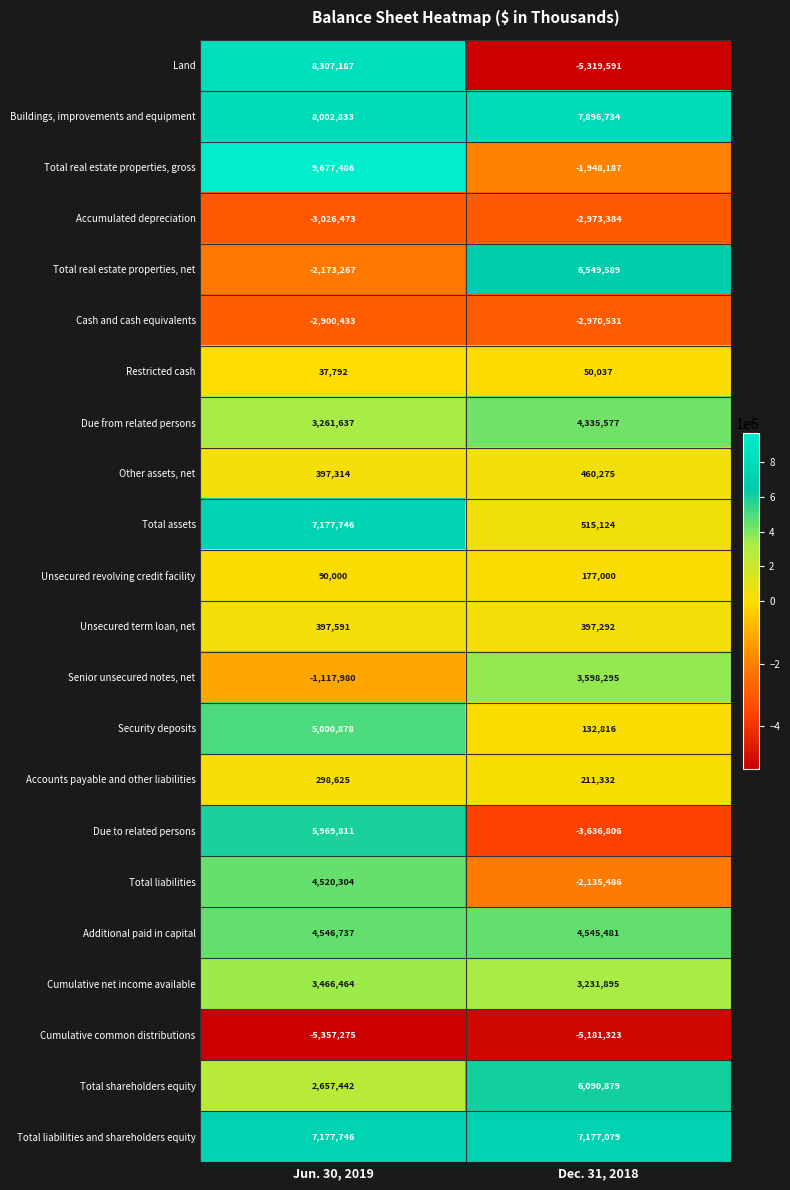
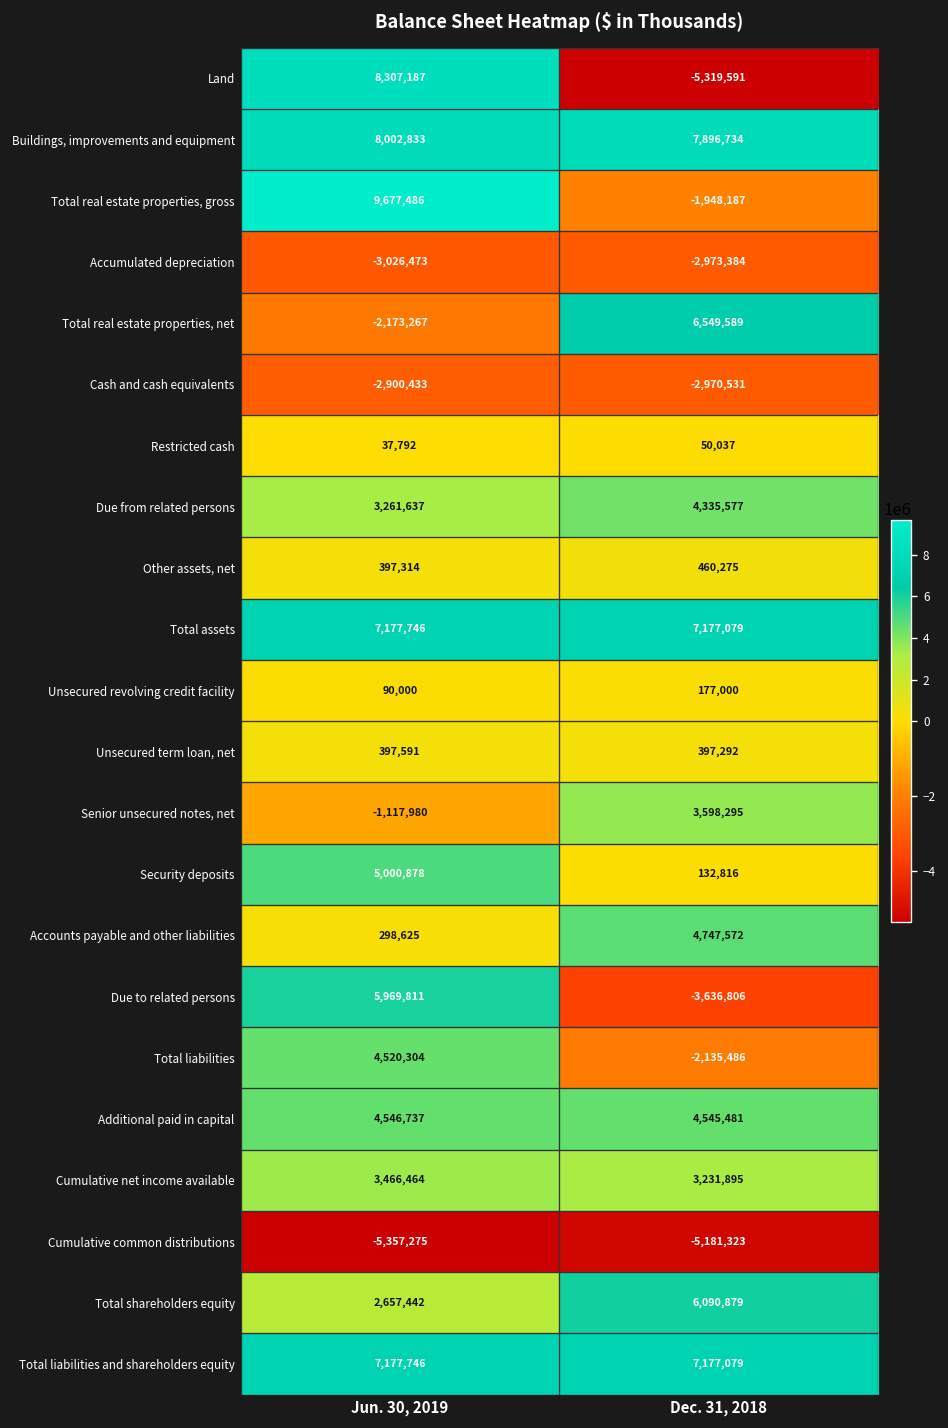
  {
    "Land": {
      "Jun. 30, 2019": "8,307,187",
      "Dec. 31, 2018": "-5,319,591"
    },
    "Buildings, improvements and equipment": {
      "Jun. 30, 2019": "8,002,833",
      "Dec. 31, 2018": "7,896,734"
    },
    "Total real estate properties, gross": {
      "Jun. 30, 2019": "9,677,486",
      "Dec. 31, 2018": "-1,948,187"
    },
    "Accumulated depreciation": {
      "Jun. 30, 2019": "-3,026,473",
      "Dec. 31, 2018": "-2,973,384"
    },
    "Total real estate properties, net": {
      "Jun. 30, 2019": "-2,173,267",
      "Dec. 31, 2018": "6,549,589"
    },
    "Cash and cash equivalents": {
      "Jun. 30, 2019": "-2,900,433",
      "Dec. 31, 2018": "-2,970,531"
    },
    "Restricted cash": {
      "Jun. 30, 2019": "37,792",
      "Dec. 31, 2018": "50,037"
    },
    "Due from related persons": {
      "Jun. 30, 2019": "3,261,637",
      "Dec. 31, 2018": "4,335,577"
    },
    "Other assets, net": {
      "Jun. 30, 2019": "397,314",
      "Dec. 31, 2018": "460,275"
    },
    "Total assets": {
      "Jun. 30, 2019": "7,177,746",
-     "Dec. 31, 2018": "515,124"
+     "Dec. 31, 2018": "7,177,079"
    },
    "Unsecured revolving credit facility": {
      "Jun. 30, 2019": "90,000",
      "Dec. 31, 2018": "177,000"
    },
    "Unsecured term loan, net": {
      "Jun. 30, 2019": "397,591",
      "Dec. 31, 2018": "397,292"
    },
    "Senior unsecured notes, net": {
      "Jun. 30, 2019": "-1,117,980",
      "Dec. 31, 2018": "3,598,295"
    },
    "Security deposits": {
      "Jun. 30, 2019": "5,000,878",
      "Dec. 31, 2018": "132,816"
    },
    "Accounts payable and other liabilities": {
      "Jun. 30, 2019": "298,625",
-     "Dec. 31, 2018": "211,332"
+     "Dec. 31, 2018": "4,747,572"
    },
    "Due to related persons": {
      "Jun. 30, 2019": "5,969,811",
      "Dec. 31, 2018": "-3,636,806"
    },
    "Total liabilities": {
      "Jun. 30, 2019": "4,520,304",
      "Dec. 31, 2018": "-2,135,486"
    },
    "Additional paid in capital": {
      "Jun. 30, 2019": "4,546,737",
      "Dec. 31, 2018": "4,545,481"
    },
    "Cumulative net income available": {
      "Jun. 30, 2019": "3,466,464",
      "Dec. 31, 2018": "3,231,895"
    },
    "Cumulative common distributions": {
      "Jun. 30, 2019": "-5,357,275",
      "Dec. 31, 2018": "-5,181,323"
    },
    "Total shareholders equity": {
      "Jun. 30, 2019": "2,657,442",
      "Dec. 31, 2018": "6,090,879"
    },
    "Total liabilities and shareholders equity": {
      "Jun. 30, 2019": "7,177,746",
      "Dec. 31, 2018": "7,177,079"
    }
  }
